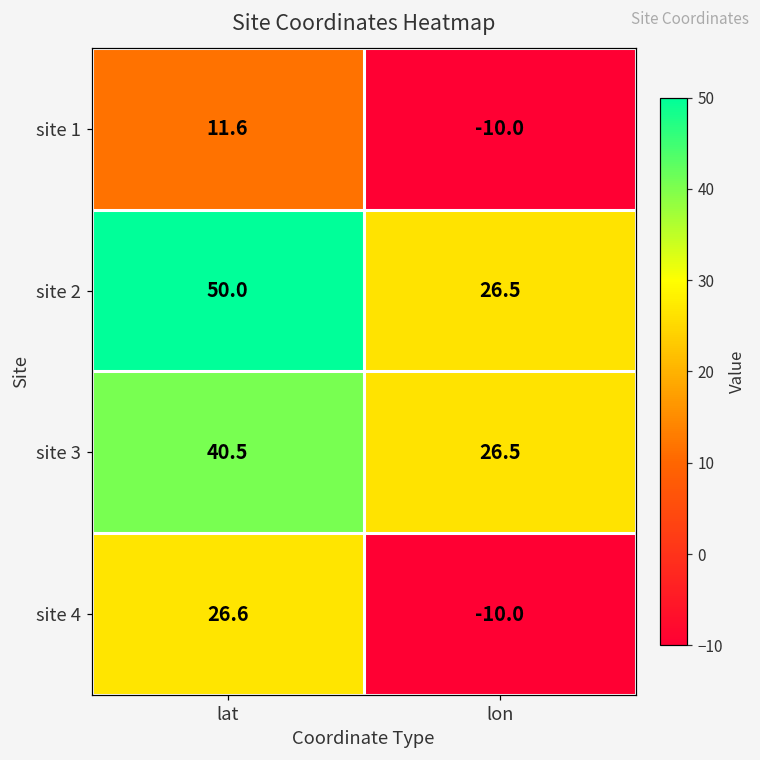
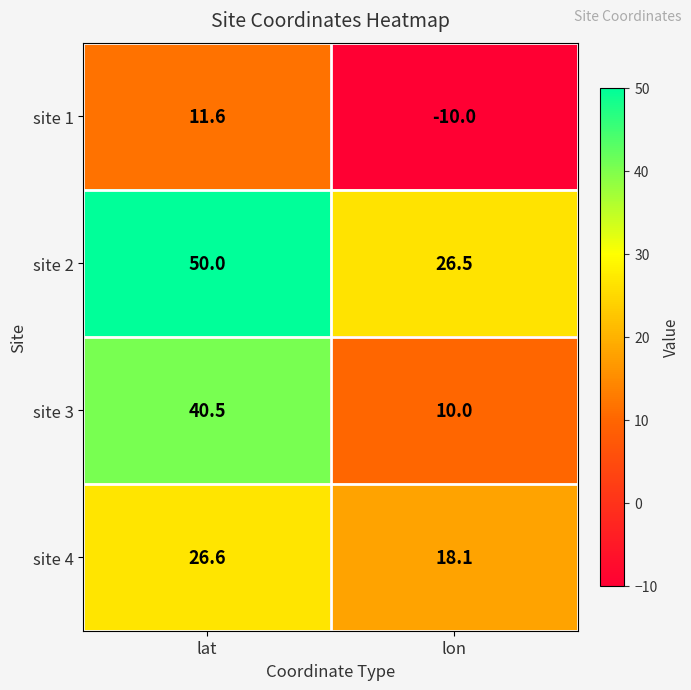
  {
    "site 1": {
      "lat": 11.6,
      "lon": -10.0
    },
    "site 2": {
      "lat": 50.0,
      "lon": 26.5
    },
    "site 3": {
      "lat": 40.5,
-     "lon": 26.5
+     "lon": 10.0
    },
    "site 4": {
      "lat": 26.6,
-     "lon": -10.0
+     "lon": 18.1
    }
  }
